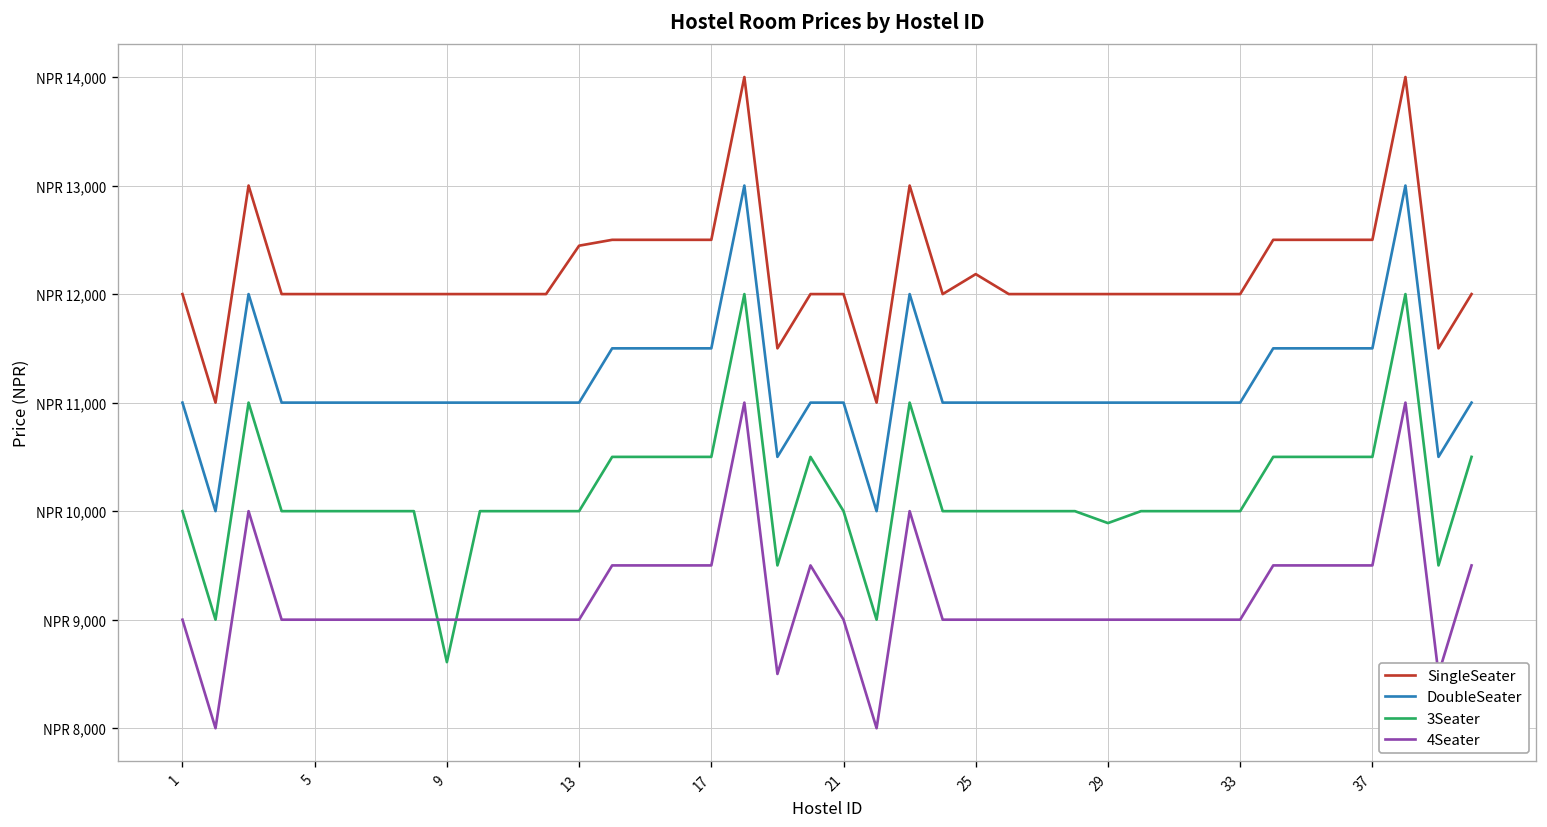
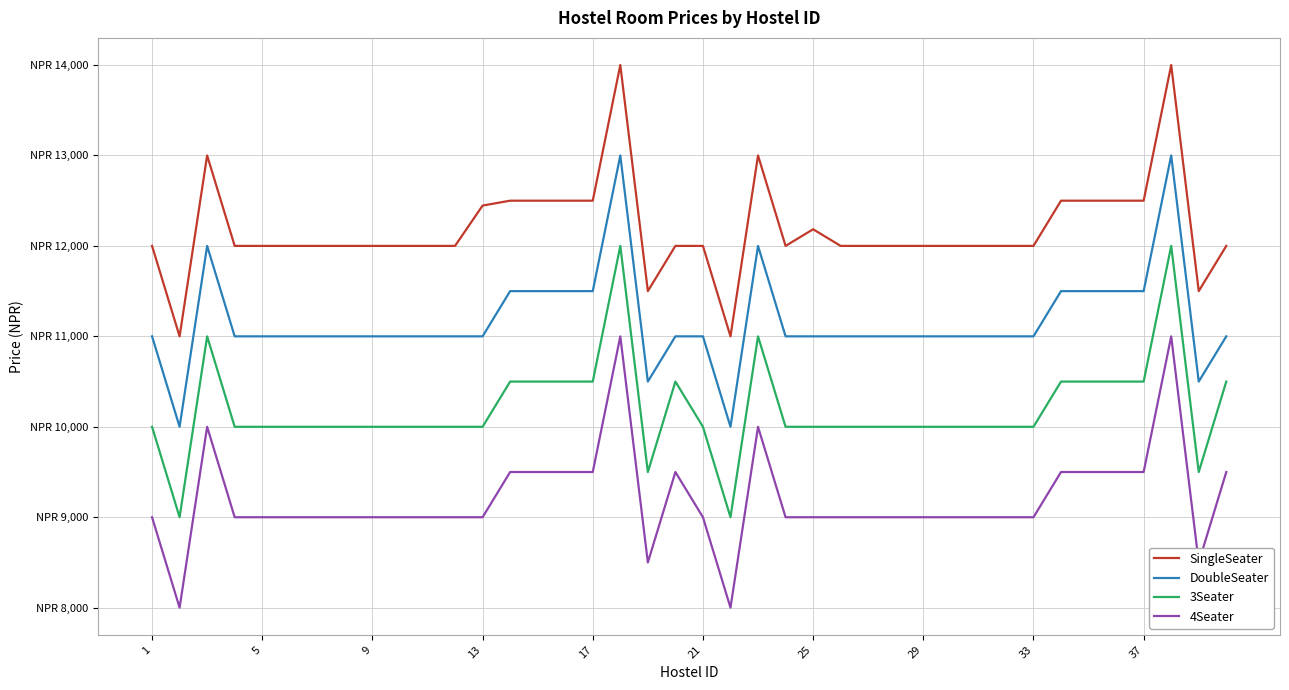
  {
    "SingleSeater": {
      "1": "NPR 12,000",
      "5": "NPR 12,000",
      "9": "NPR 12,000",
      "13": "NPR 12,400",
      "17": "NPR 12,500",
      "21": "NPR 12,000",
      "25": "NPR 12,200",
      "29": "NPR 12,000",
      "33": "NPR 12,000",
      "37": "NPR 12,500"
    },
    "DoubleSeater": {
      "1": "NPR 11,000",
      "5": "NPR 11,000",
      "9": "NPR 11,000",
      "13": "NPR 11,000",
      "17": "NPR 11,500",
      "21": "NPR 11,000",
      "25": "NPR 11,000",
      "29": "NPR 11,000",
      "33": "NPR 11,000",
      "37": "NPR 11,500"
    },
    "3Seater": {
      "1": "NPR 10,000",
      "5": "NPR 10,000",
-     "9": "NPR 8,600",
+     "9": "NPR 10,000",
      "13": "NPR 10,000",
      "17": "NPR 10,500",
      "21": "NPR 10,000",
      "25": "NPR 10,000",
-     "29": "NPR 9,900",
+     "29": "NPR 10,000",
      "33": "NPR 10,000",
      "37": "NPR 10,500"
    },
    "4Seater": {
      "1": "NPR 9,000",
      "5": "NPR 9,000",
      "9": "NPR 9,000",
      "13": "NPR 9,000",
      "17": "NPR 9,500",
      "21": "NPR 9,000",
      "25": "NPR 9,000",
      "29": "NPR 9,000",
      "33": "NPR 9,000",
      "37": "NPR 9,500"
    }
  }
